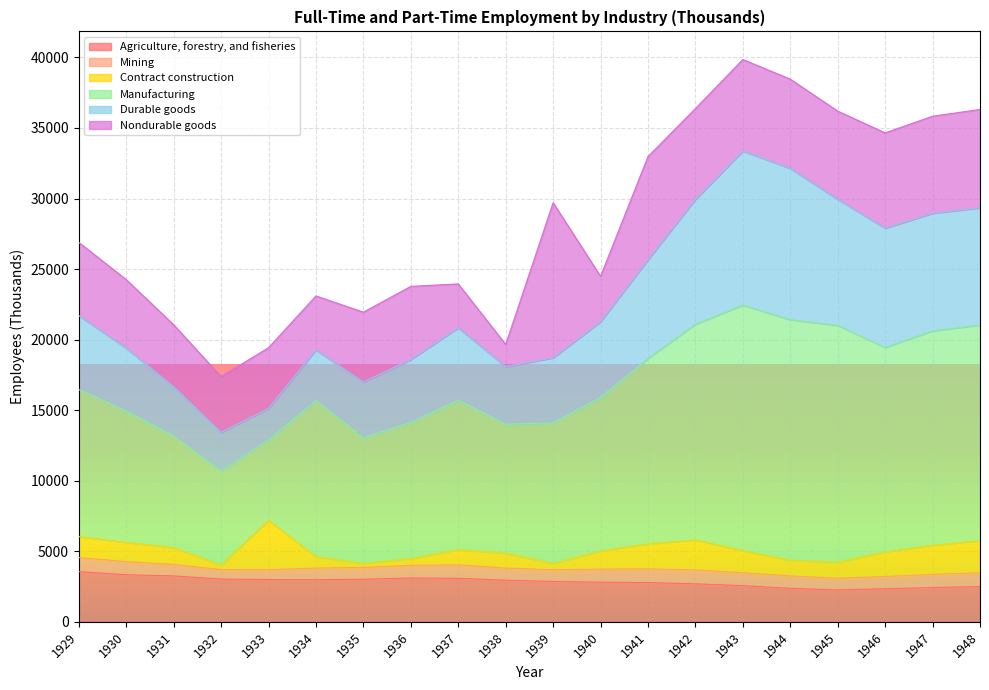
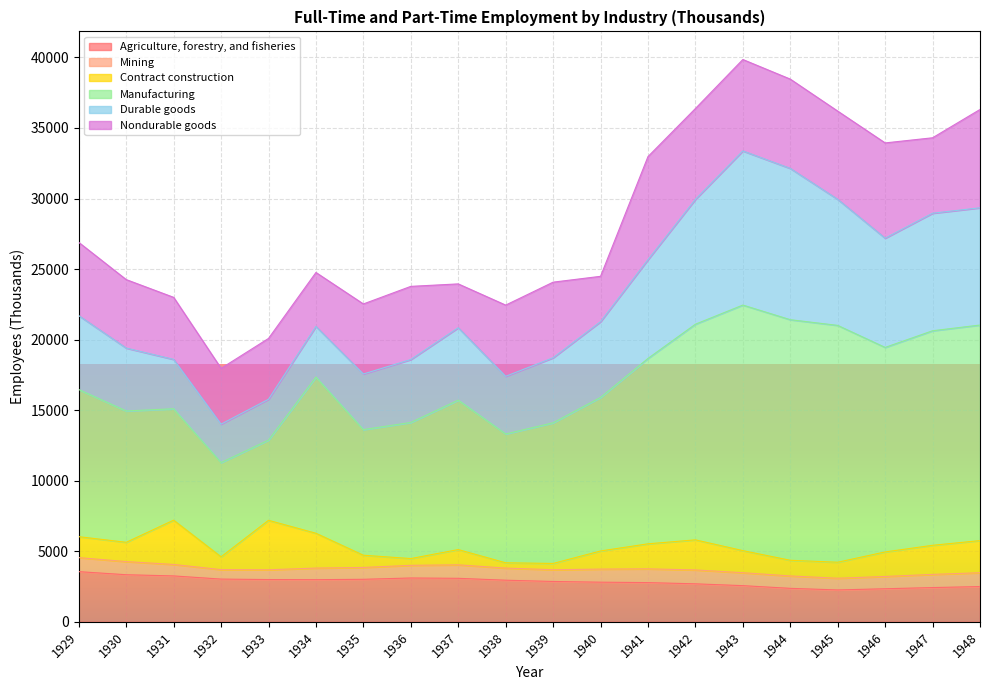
  {
    "Contract construction": {
      "1929": 1500,
      "1930": 1400,
-     "1931": 1200,
-     "1932": 300,
+     "1931": 3100,
+     "1932": 900,
      "1933": 3500,
-     "1934": 800,
-     "1935": 300,
+     "1934": 2500,
+     "1935": 900,
      "1936": 500,
      "1937": 1100,
-     "1938": 1100,
+     "1938": 400,
      "1939": 400,
      "1940": 1300,
      "1941": 1800,
      "1942": 2100,
      "1943": 1600,
      "1944": 1100,
      "1945": 1100,
      "1946": 1700,
      "1947": 2100,
      "1948": 2300
    },
    "Manufacturing": {
      "1929": 10400,
      "1930": 9300,
      "1931": 7900,
      "1932": 6700,
      "1933": 5700,
      "1934": 11100,
      "1935": 8900,
      "1936": 9600,
      "1937": 10600,
      "1938": 9100,
      "1939": 10000,
      "1940": 10900,
      "1941": 13100,
      "1942": 15300,
      "1943": 17400,
      "1944": 17100,
      "1945": 16800,
      "1946": 14500,
      "1947": 15200,
      "1948": 15300
    },
    "Durable goods": {
      "1929": 5200,
      "1930": 4500,
      "1931": 3500,
      "1932": 2700,
-     "1933": 2200,
+     "1933": 2900,
      "1934": 3600,
      "1935": 3900,
      "1936": 4500,
      "1937": 5100,
      "1938": 4100,
      "1939": 4600,
      "1940": 5400,
      "1941": 7000,
      "1942": 8800,
      "1943": 10900,
      "1944": 10700,
      "1945": 8900,
-     "1946": 8500,
+     "1946": 7700,
      "1947": 8300,
      "1948": 8300
    },
    "Nondurable goods": {
      "1929": 5200,
      "1930": 4900,
      "1931": 4400,
      "1932": 4000,
      "1933": 4300,
      "1934": 3800,
      "1935": 5000,
      "1936": 5200,
      "1937": 3100,
-     "1938": 1600,
-     "1939": 11000,
+     "1938": 5000,
+     "1939": 5400,
      "1940": 3200,
      "1941": 7300,
      "1942": 6400,
      "1943": 6500,
      "1944": 6300,
      "1945": 6300,
      "1946": 6800,
-     "1947": 6900,
+     "1947": 5300,
      "1948": 7000
    }
  }
